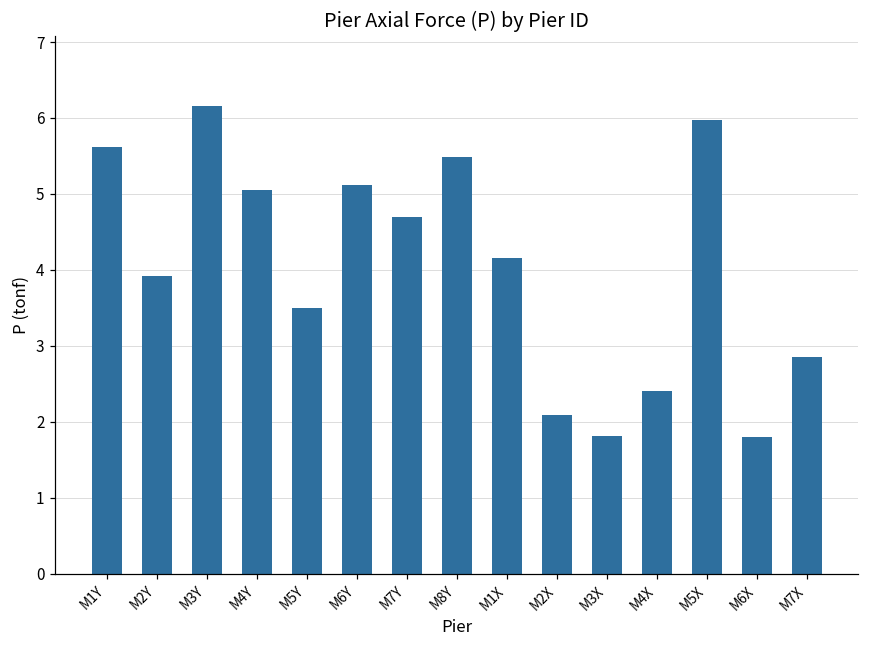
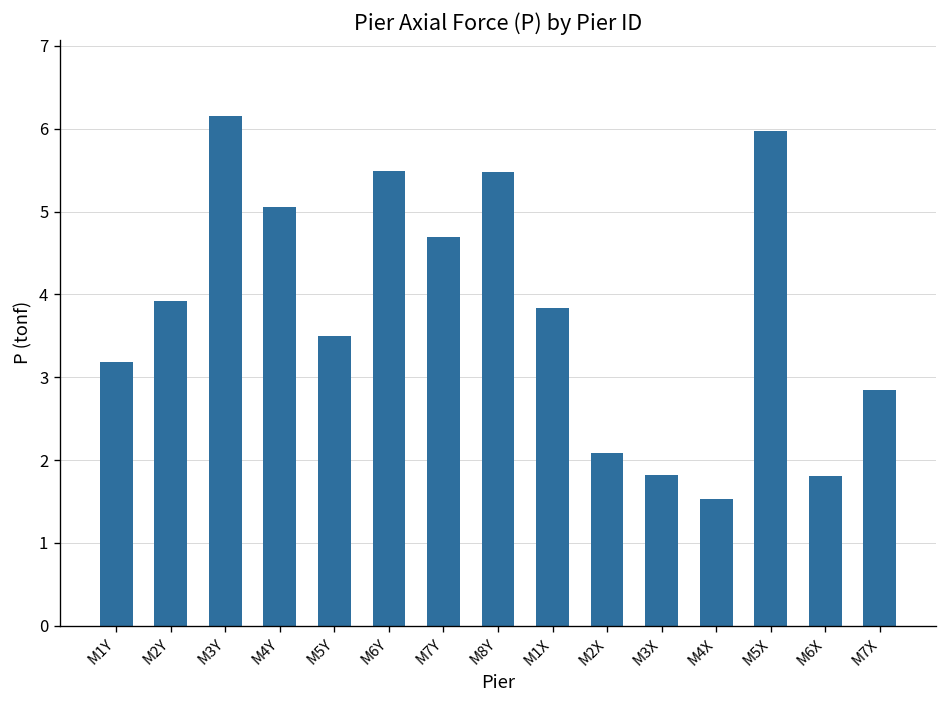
  {
-   "M1Y": 5.6,
+   "M1Y": 3.2,
    "M2Y": 3.9,
    "M3Y": 6.2,
    "M4Y": 5.1,
    "M5Y": 3.5,
-   "M6Y": 5.1,
+   "M6Y": 5.5,
    "M7Y": 4.7,
    "M8Y": 5.5,
-   "M1X": 4.2,
+   "M1X": 3.8,
    "M2X": 2.1,
    "M3X": 1.8,
-   "M4X": 2.4,
+   "M4X": 1.5,
    "M5X": 6.0,
    "M6X": 1.8,
    "M7X": 2.8
  }
